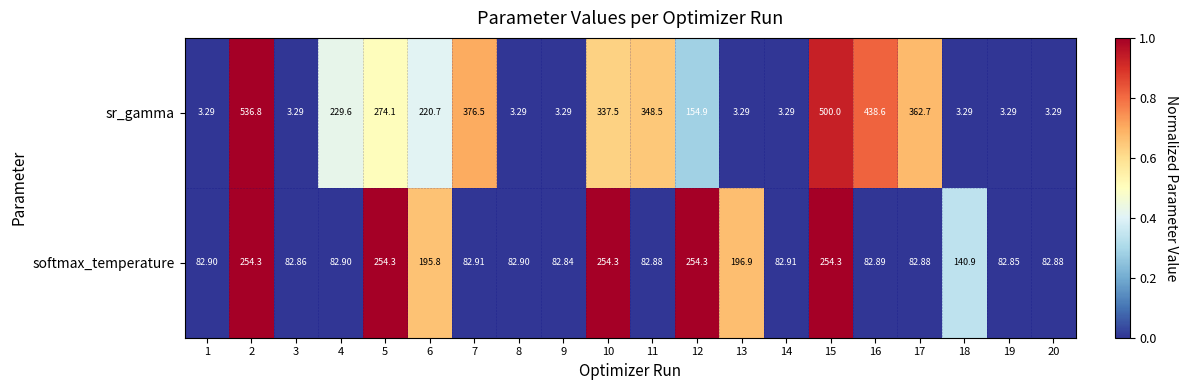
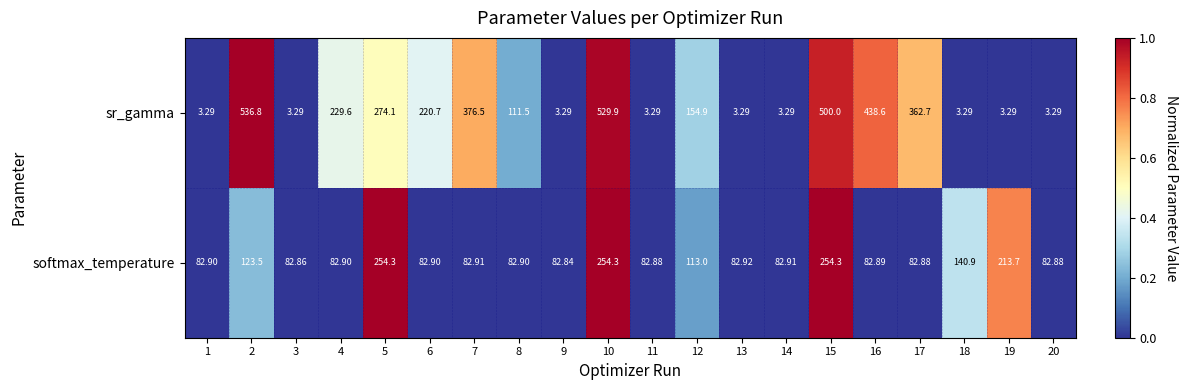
  {
    "sr_gamma": {
      "1": 3.29,
      "2": 536.8,
      "3": 3.29,
      "4": 229.6,
      "5": 274.1,
      "6": 220.7,
      "7": 376.5,
-     "8": 3.29,
+     "8": 111.5,
      "9": 3.29,
-     "10": 337.5,
-     "11": 348.5,
+     "10": 529.9,
+     "11": 3.29,
      "12": 154.9,
      "13": 3.29,
      "14": 3.29,
      "15": 500.0,
      "16": 438.6,
      "17": 362.7,
      "18": 3.29,
      "19": 3.29,
      "20": 3.29
    },
    "softmax_temperature": {
      "1": 82.90,
-     "2": 254.3,
+     "2": 123.5,
      "3": 82.86,
      "4": 82.90,
      "5": 254.3,
-     "6": 195.8,
+     "6": 82.90,
      "7": 82.91,
      "8": 82.90,
      "9": 82.84,
      "10": 254.3,
      "11": 82.88,
-     "12": 254.3,
-     "13": 196.9,
+     "12": 113.0,
+     "13": 82.92,
      "14": 82.91,
      "15": 254.3,
      "16": 82.89,
      "17": 82.88,
      "18": 140.9,
-     "19": 82.85,
+     "19": 213.7,
      "20": 82.88
    }
  }
